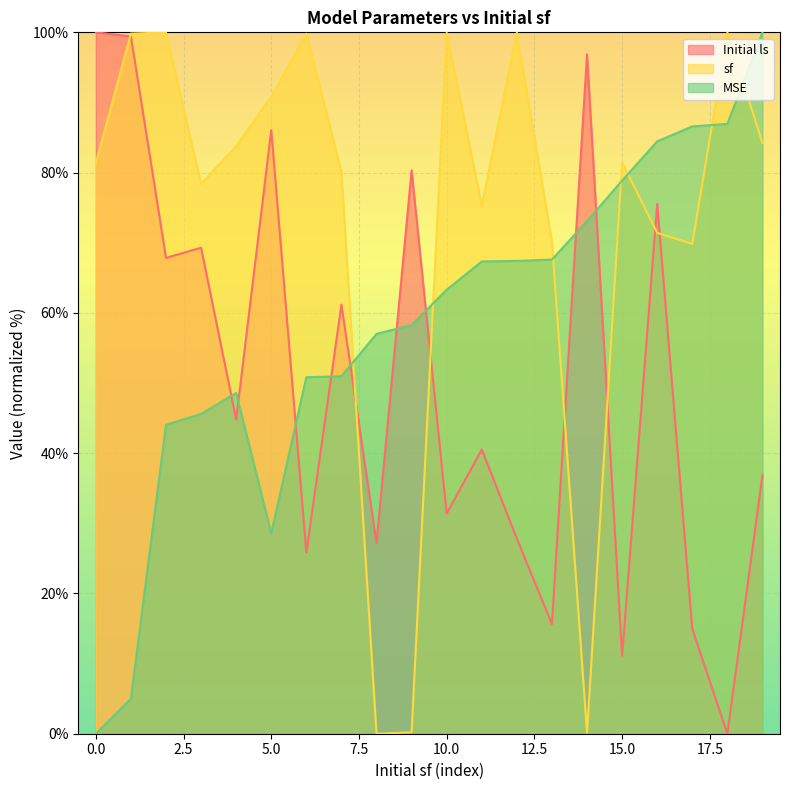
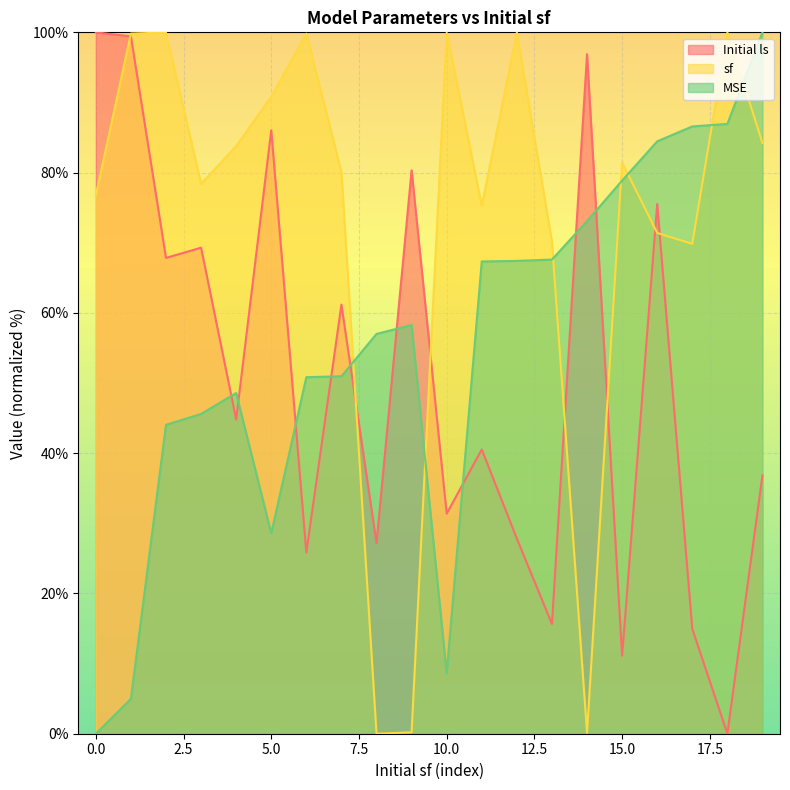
  {
    "Initial ls": {
      "0.0": "100%",
      "5.0": "86%",
      "10.0": "31%",
      "15.0": "11%"
    },
    "sf": {
-     "0.0": "81%",
+     "0.0": "77%",
      "5.0": "91%",
      "10.0": "100%",
      "15.0": "81%"
    },
    "MSE": {
      "0.0": "0%",
      "5.0": "29%",
-     "10.0": "63%",
+     "10.0": "9%",
      "15.0": "79%"
    }
  }
